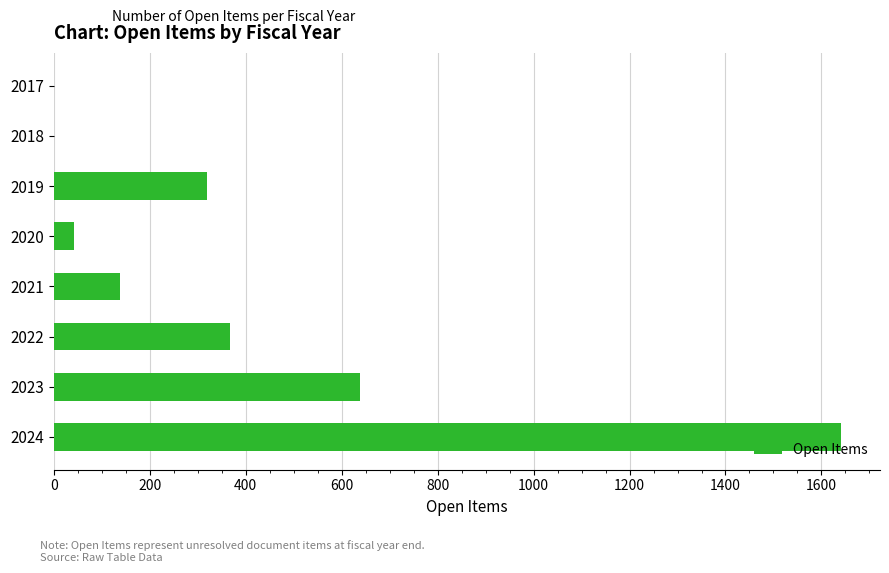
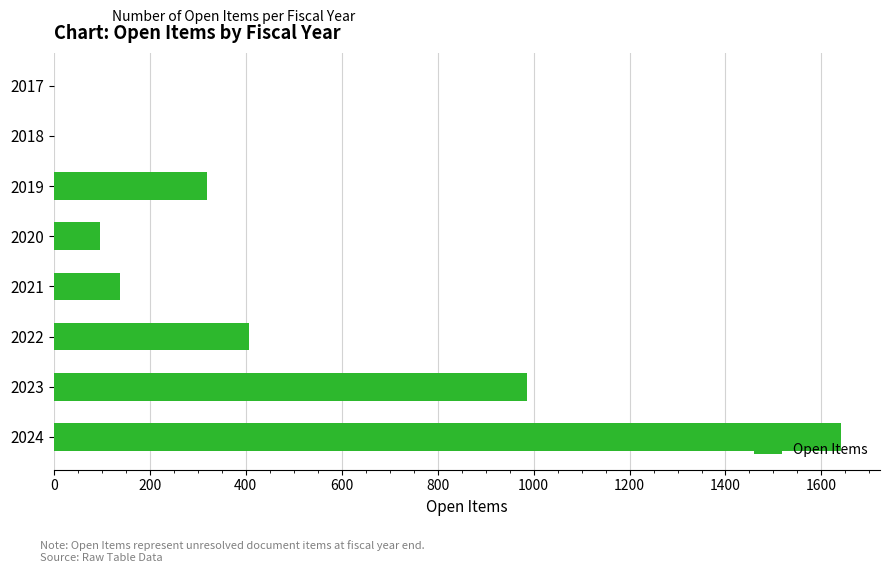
  {
    "2017": 0,
    "2018": 0,
    "2019": 320,
-   "2020": 40,
+   "2020": 100,
    "2021": 140,
-   "2022": 370,
-   "2023": 640,
+   "2022": 410,
+   "2023": 990,
    "2024": 1640
  }
